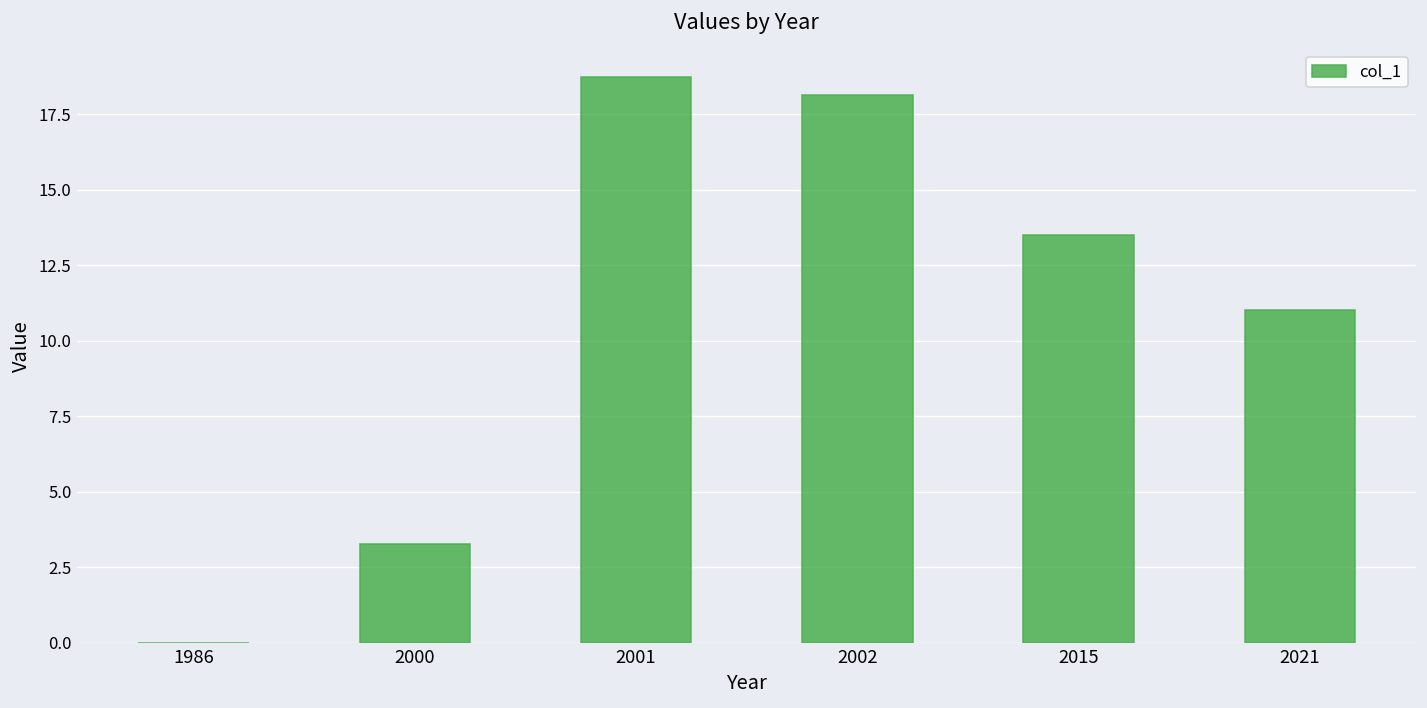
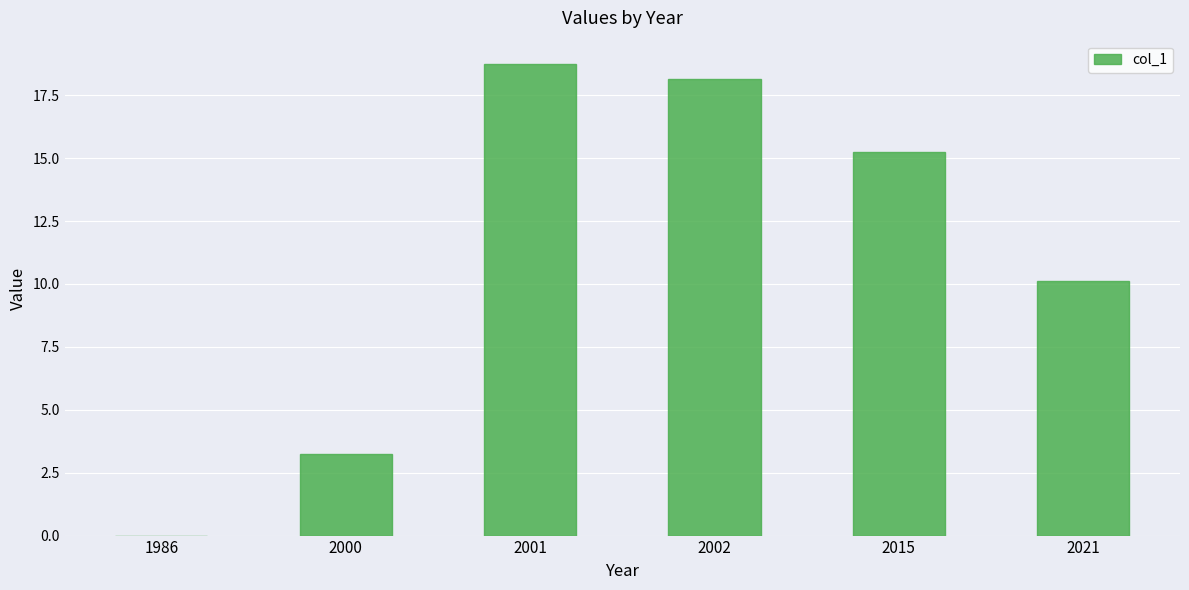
  {
    "1986": 0.0,
    "2000": 3.3,
    "2001": 18.7,
    "2002": 18.1,
-   "2015": 13.5,
-   "2021": 11.0
+   "2015": 15.3,
+   "2021": 10.1
  }
